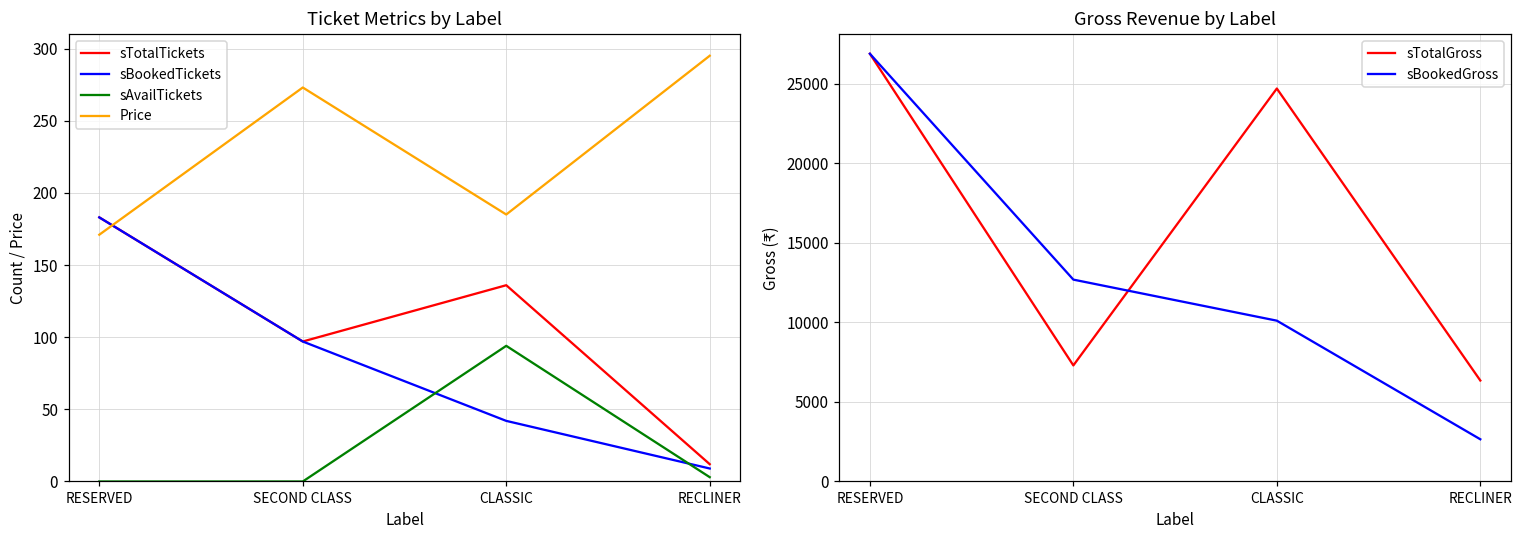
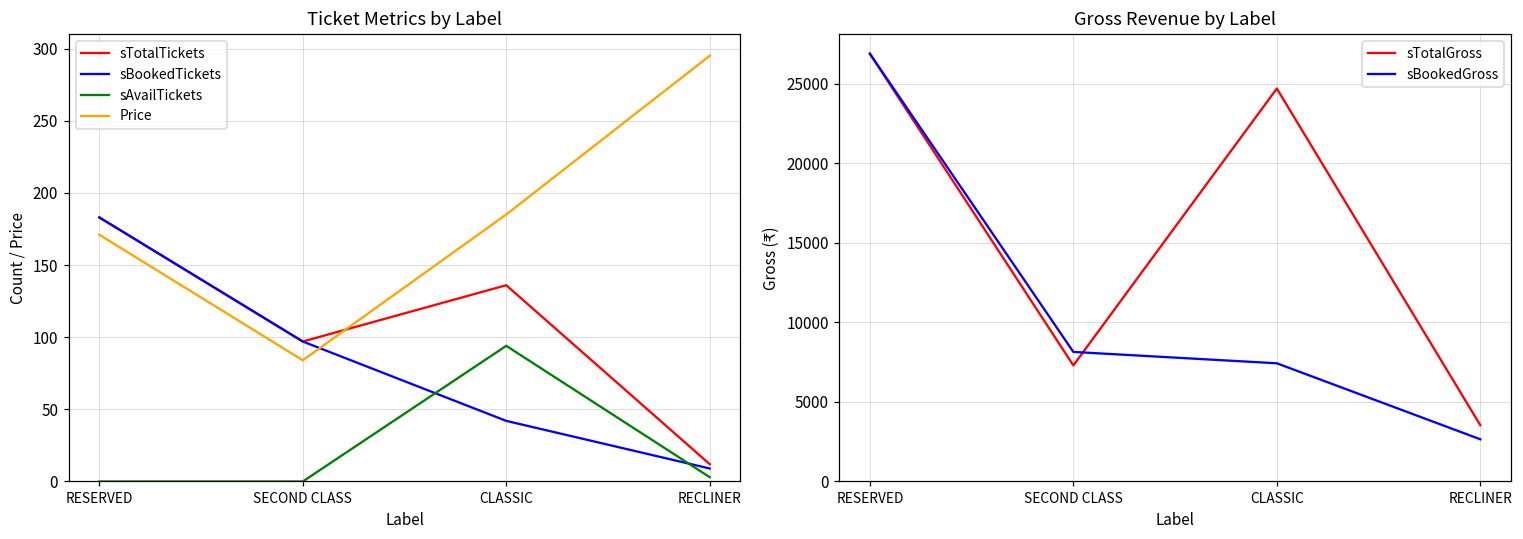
  {
    "Ticket Metrics by Label": {
      "sTotalTickets": {
        "CLASSIC": 136,
        "RECLINER": 12
      },
      "sBookedTickets": {
        "CLASSIC": 42,
        "RECLINER": 9
      },
      "sAvailTickets": {
        "RESERVED": 0,
        "SECOND CLASS": 0,
        "CLASSIC": 94,
        "RECLINER": 3
      },
      "Price": {
        "RESERVED": 171,
-       "SECOND CLASS": 273,
+       "SECOND CLASS": 84,
        "CLASSIC": 185,
        "RECLINER": 295
      }
    },
    "Gross Revenue by Label": {
      "sTotalGross": {
        "SECOND CLASS": 7300,
        "CLASSIC": 24700,
-       "RECLINER": 6400
+       "RECLINER": 3500
      },
      "sBookedGross": {
-       "SECOND CLASS": 12700,
-       "CLASSIC": 10100,
+       "SECOND CLASS": 8100,
+       "CLASSIC": 7400,
        "RECLINER": 2700
      }
    }
  }
